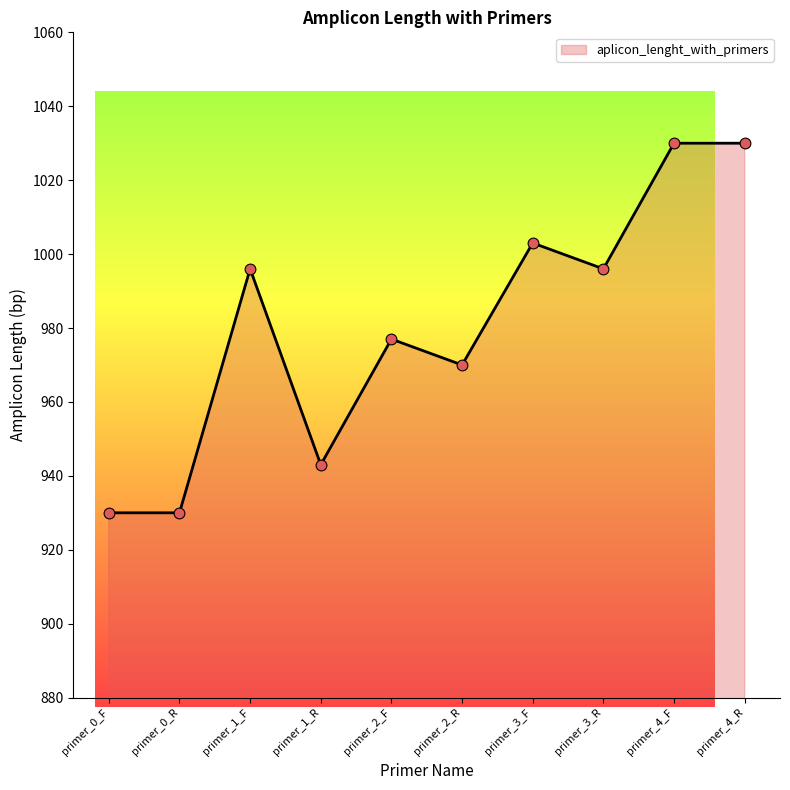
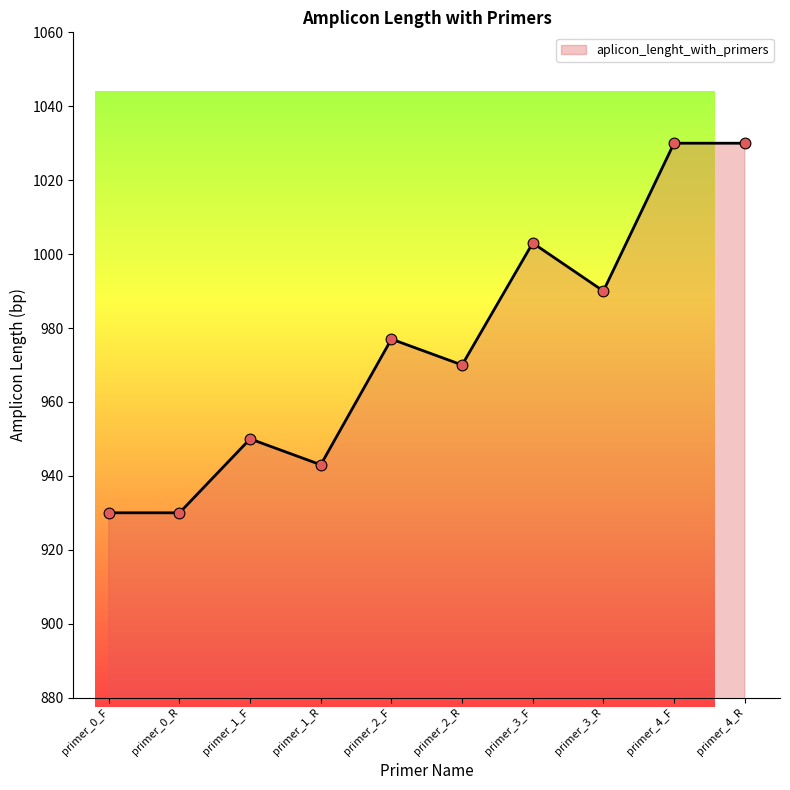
  {
    "primer_0_F": 930,
    "primer_0_R": 930,
-   "primer_1_F": 996,
+   "primer_1_F": 950,
    "primer_1_R": 943,
    "primer_2_F": 977,
    "primer_2_R": 970,
    "primer_3_F": 1003,
-   "primer_3_R": 996,
+   "primer_3_R": 990,
    "primer_4_F": 1030,
    "primer_4_R": 1030
  }
